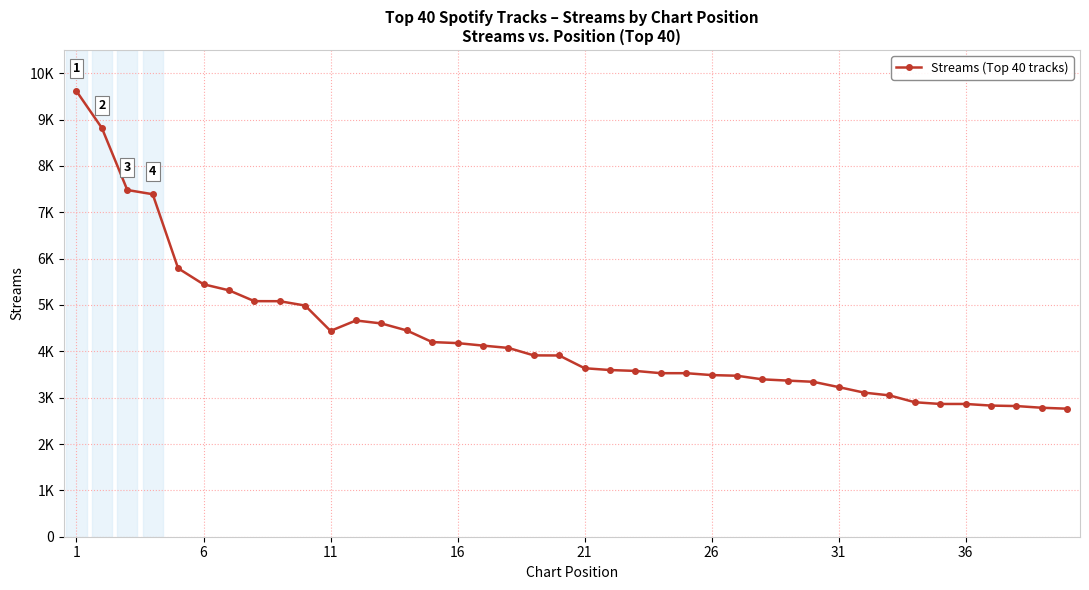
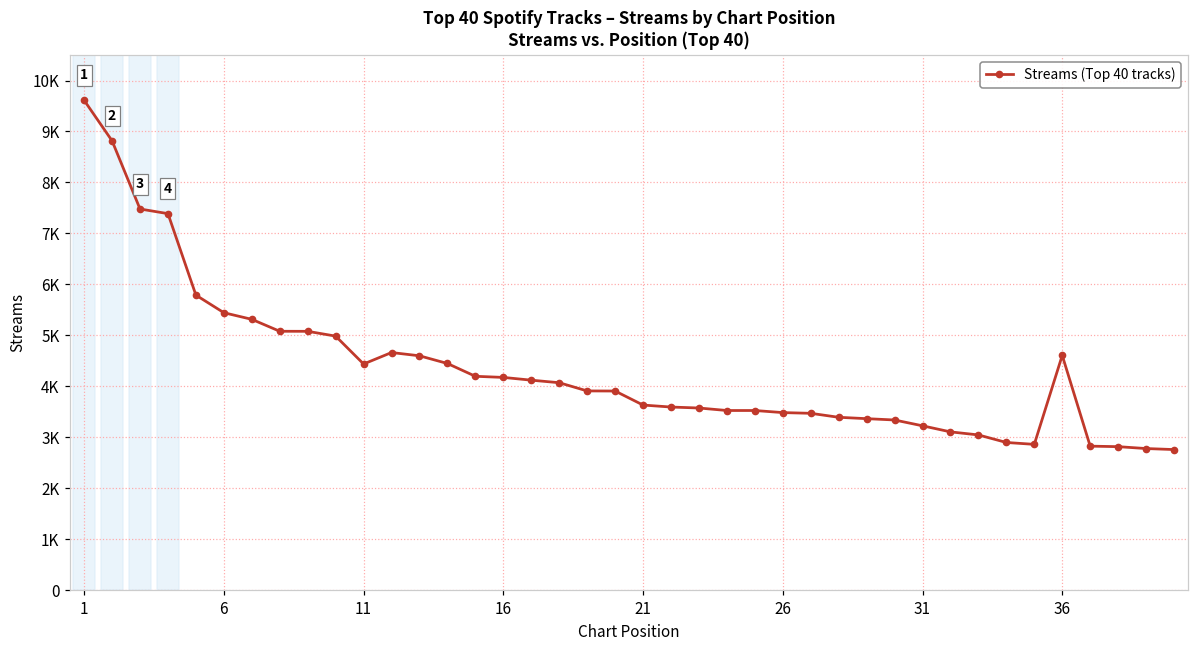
  {
    "6": 5400,
    "11": 4400,
    "16": 4200,
    "21": 3600,
    "26": 3500,
    "31": 3200,
-   "36": 2900
+   "36": 4600
  }
